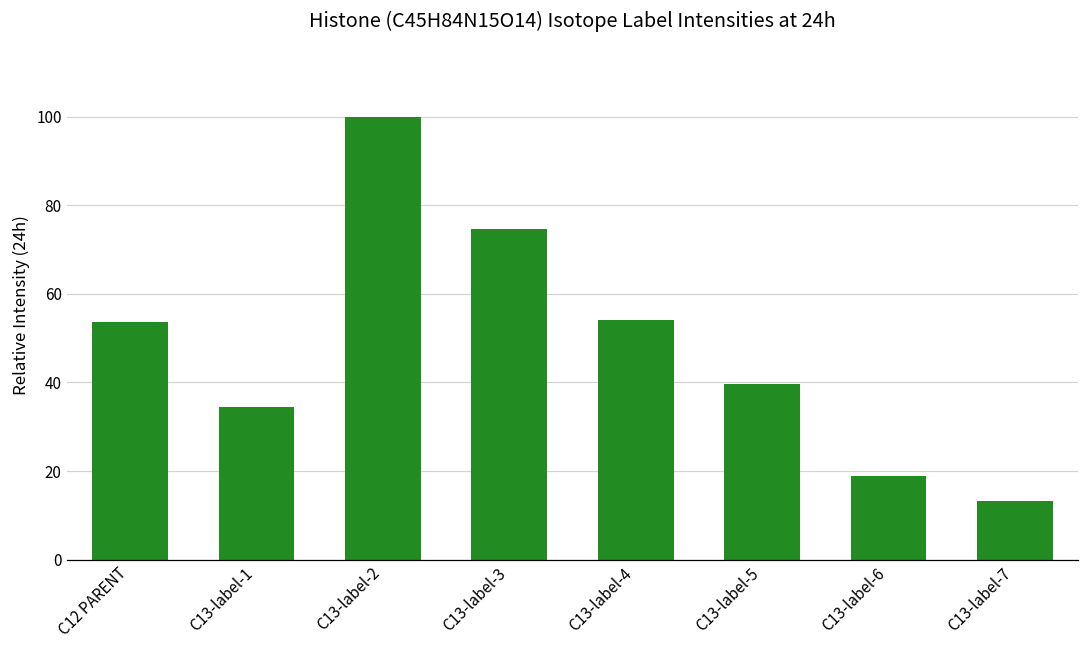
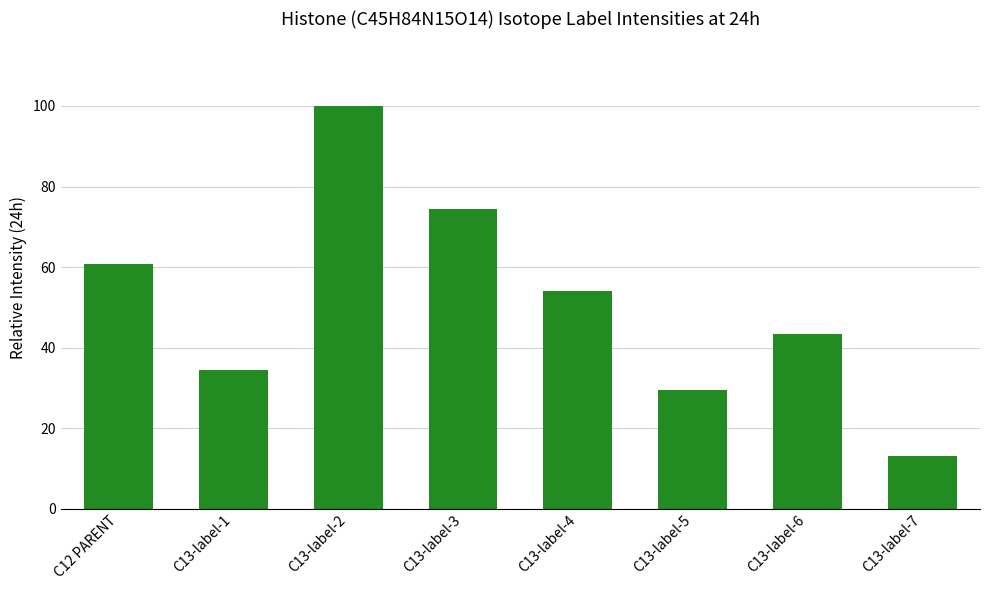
  {
-   "C12 PARENT": 54,
+   "C12 PARENT": 61,
    "C13-label-1": 34,
    "C13-label-2": 100,
    "C13-label-3": 75,
    "C13-label-4": 54,
-   "C13-label-5": 40,
-   "C13-label-6": 19,
+   "C13-label-5": 29,
+   "C13-label-6": 43,
    "C13-label-7": 13
  }
